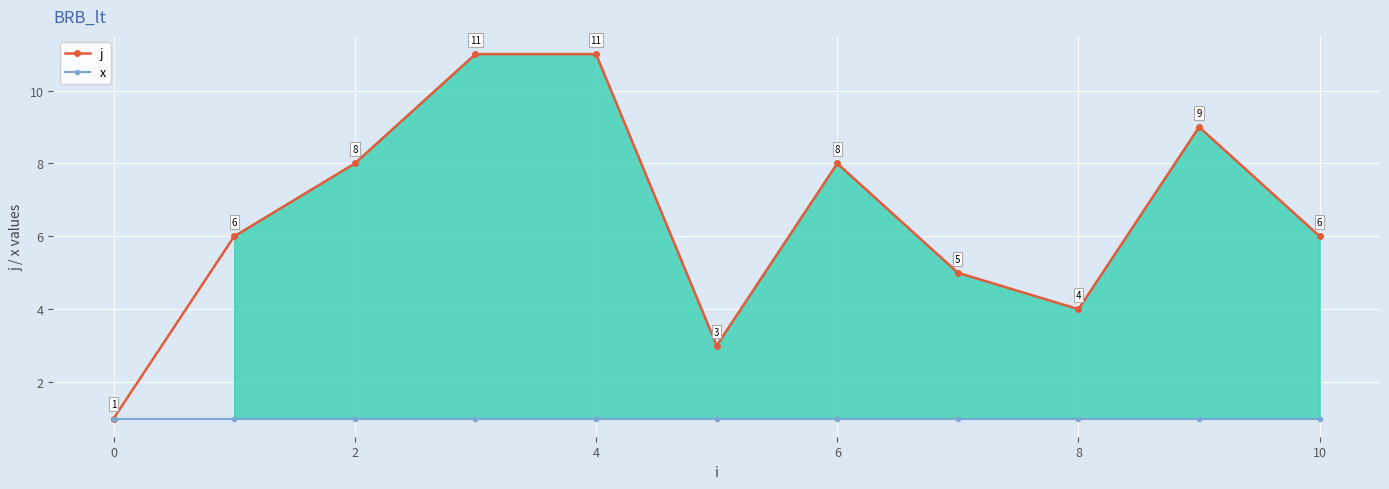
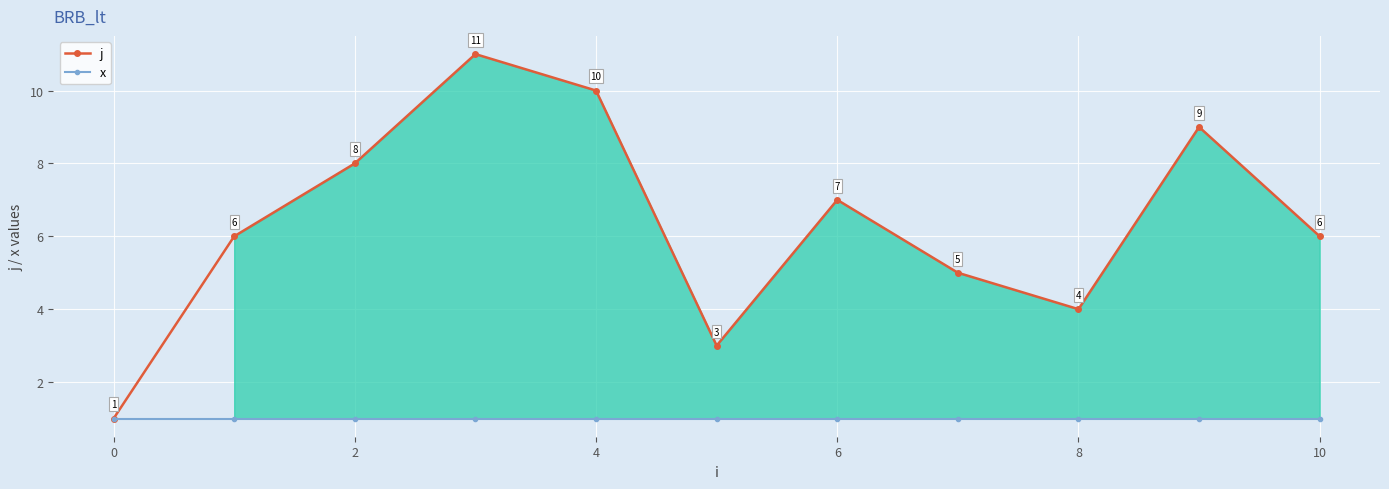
  {
    "j": {
-     "4": 11,
-     "6": 8
+     "4": 10,
+     "6": 7
    },
    "x": {
      "2": 1.0,
      "4": 1.0,
      "6": 1.0,
      "8": 1.0,
      "10": 1.0
    }
  }
